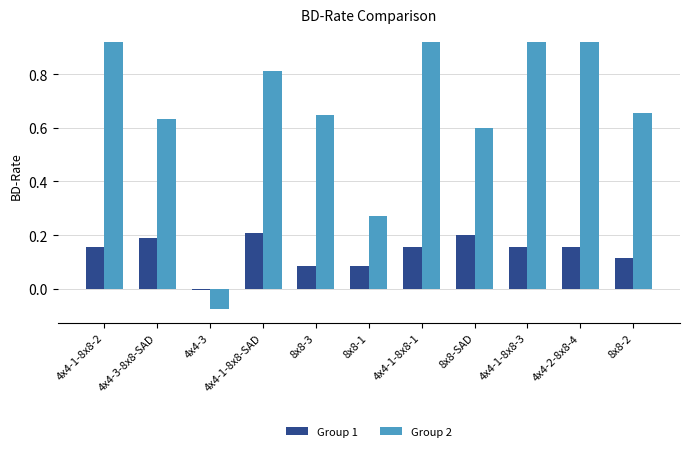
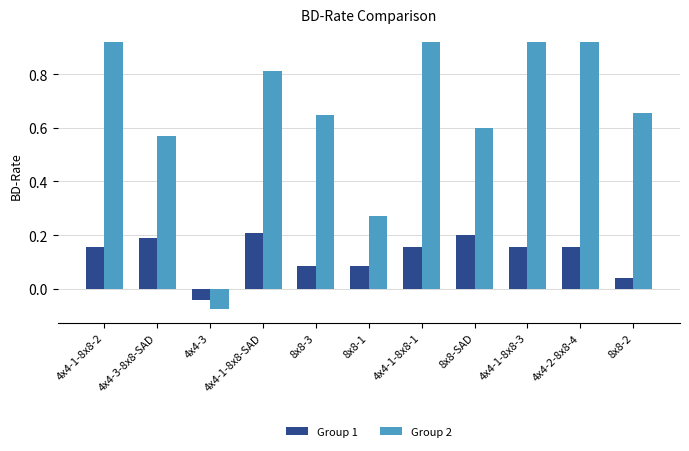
  {
    "Group 1": {
      "4x4-1-8x8-2": 0.16,
      "4x4-3-8x8-SAD": 0.19,
-     "4x4-3": 0.00,
+     "4x4-3": -0.04,
      "4x4-1-8x8-SAD": 0.21,
      "8x8-3": 0.09,
      "8x8-1": 0.08,
      "4x4-1-8x8-1": 0.16,
      "8x8-SAD": 0.20,
      "4x4-1-8x8-3": 0.16,
      "4x4-2-8x8-4": 0.16,
-     "8x8-2": 0.11
+     "8x8-2": 0.04
    },
    "Group 2": {
      "4x4-1-8x8-2": 0.92,
-     "4x4-3-8x8-SAD": 0.63,
+     "4x4-3-8x8-SAD": 0.57,
      "4x4-3": -0.08,
      "4x4-1-8x8-SAD": 0.81,
      "8x8-3": 0.65,
      "8x8-1": 0.27,
      "4x4-1-8x8-1": 0.92,
      "8x8-SAD": 0.60,
      "4x4-1-8x8-3": 0.92,
      "4x4-2-8x8-4": 0.92,
      "8x8-2": 0.65
    }
  }
